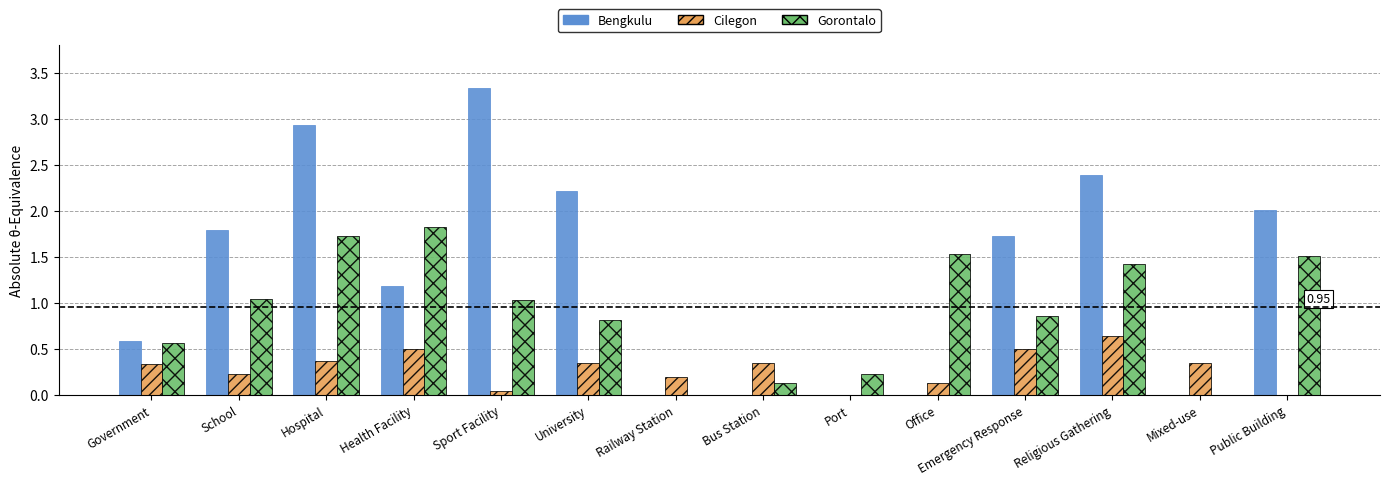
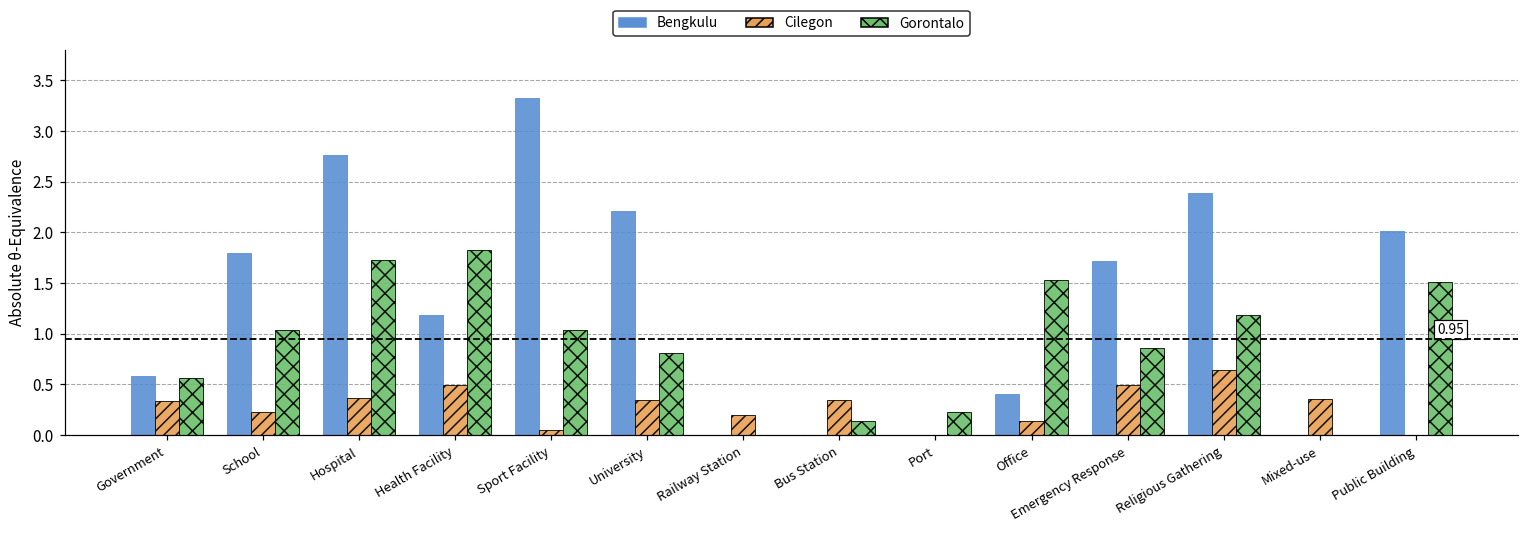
  {
    "Bengkulu": {
      "Government": 0.6,
      "School": 1.8,
-     "Hospital": 2.9,
+     "Hospital": 2.8,
      "Health Facility": 1.2,
      "Sport Facility": 3.3,
      "University": 2.2,
      "Railway Station": 0.0,
      "Bus Station": 0.0,
      "Port": 0.0,
-     "Office": 0.0,
+     "Office": 0.4,
      "Emergency Response": 1.7,
      "Religious Gathering": 2.4,
      "Mixed-use": 0.0,
      "Public Building": 2.0
    },
    "Cilegon": {
      "Government": 0.3,
      "School": 0.2,
      "Hospital": 0.4,
      "Health Facility": 0.5,
      "Sport Facility": 0.0,
      "University": 0.3,
      "Railway Station": 0.2,
      "Bus Station": 0.3,
      "Port": 0.0,
      "Office": 0.1,
      "Emergency Response": 0.5,
      "Religious Gathering": 0.6,
      "Mixed-use": 0.4,
      "Public Building": 0.0
    },
    "Gorontalo": {
      "Government": 0.6,
      "School": 1.0,
      "Hospital": 1.7,
      "Health Facility": 1.8,
      "Sport Facility": 1.0,
      "University": 0.8,
      "Railway Station": 0.0,
      "Bus Station": 0.1,
      "Port": 0.2,
      "Office": 1.5,
      "Emergency Response": 0.9,
-     "Religious Gathering": 1.4,
+     "Religious Gathering": 1.2,
      "Mixed-use": 0.0
    }
  }
